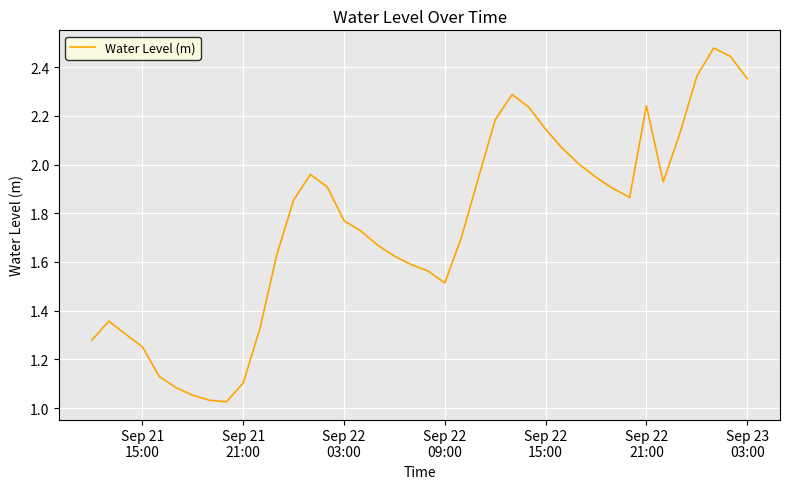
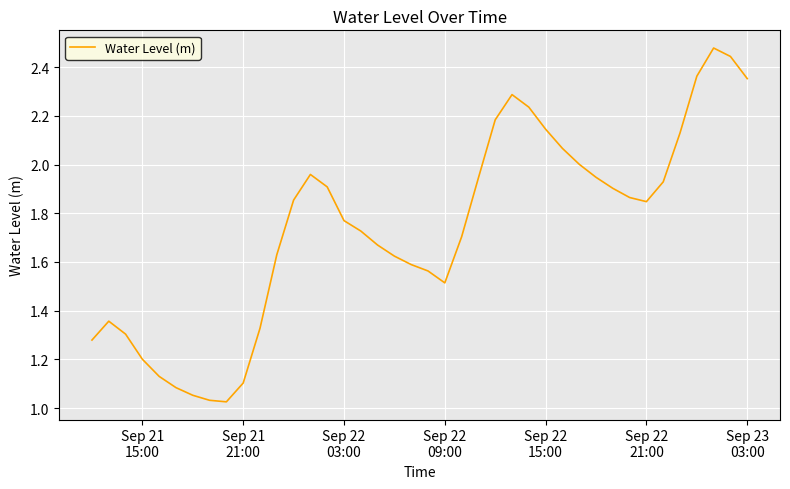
  {
-   "Sep 21 15:00": 1.25,
+   "Sep 21 15:00": 1.20,
    "Sep 21 21:00": 1.10,
    "Sep 22 03:00": 1.77,
    "Sep 22 09:00": 1.51,
    "Sep 22 15:00": 2.14,
-   "Sep 22 21:00": 2.24,
+   "Sep 22 21:00": 1.85,
    "Sep 23 03:00": 2.35
  }
